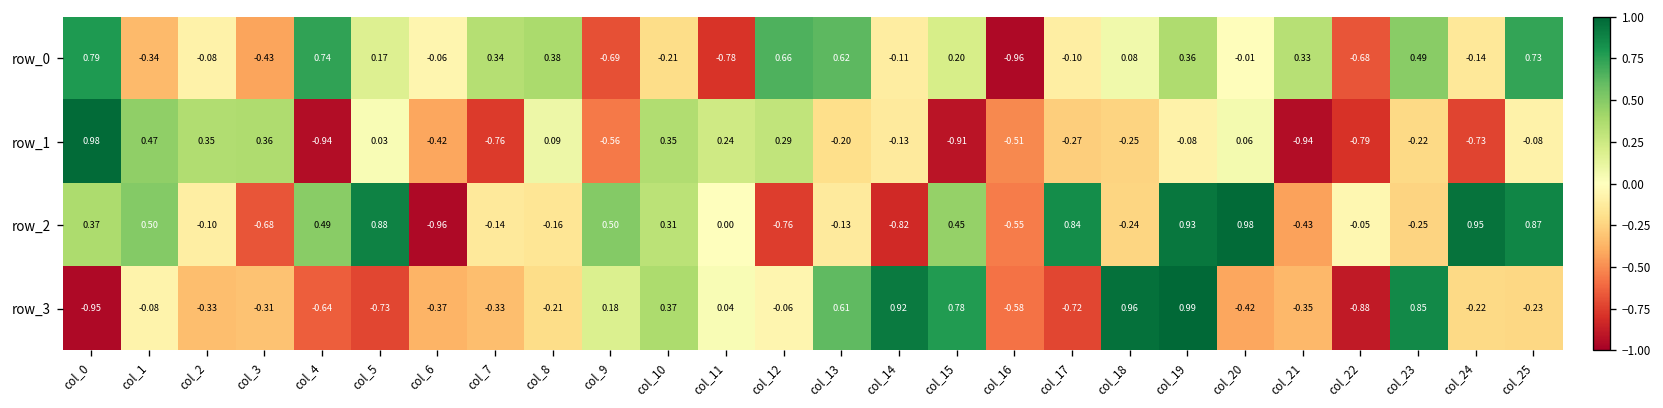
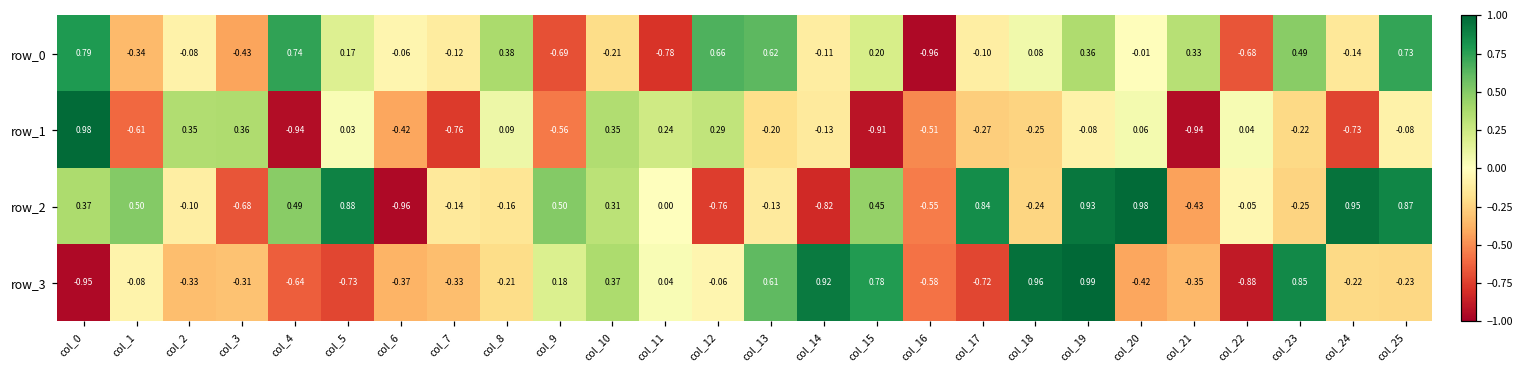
  {
    "row_0": {
      "col_0": 0.79,
      "col_1": -0.34,
      "col_2": -0.08,
      "col_3": -0.43,
      "col_4": 0.74,
      "col_5": 0.17,
      "col_6": -0.06,
-     "col_7": 0.34,
+     "col_7": -0.12,
      "col_8": 0.38,
      "col_9": -0.69,
      "col_10": -0.21,
      "col_11": -0.78,
      "col_12": 0.66,
      "col_13": 0.62,
      "col_14": -0.11,
      "col_15": 0.20,
      "col_16": -0.96,
      "col_17": -0.10,
      "col_18": 0.08,
      "col_19": 0.36,
      "col_20": -0.01,
      "col_21": 0.33,
      "col_22": -0.68,
      "col_23": 0.49,
      "col_24": -0.14,
      "col_25": 0.73
    },
    "row_1": {
      "col_0": 0.98,
-     "col_1": 0.47,
+     "col_1": -0.61,
      "col_2": 0.35,
      "col_3": 0.36,
      "col_4": -0.94,
      "col_5": 0.03,
      "col_6": -0.42,
      "col_7": -0.76,
      "col_8": 0.09,
      "col_9": -0.56,
      "col_10": 0.35,
      "col_11": 0.24,
      "col_12": 0.29,
      "col_13": -0.20,
      "col_14": -0.13,
      "col_15": -0.91,
      "col_16": -0.51,
      "col_17": -0.27,
      "col_18": -0.25,
      "col_19": -0.08,
      "col_20": 0.06,
      "col_21": -0.94,
-     "col_22": -0.79,
+     "col_22": 0.04,
      "col_23": -0.22,
      "col_24": -0.73,
      "col_25": -0.08
    },
    "row_2": {
      "col_0": 0.37,
      "col_1": 0.50,
      "col_2": -0.10,
      "col_3": -0.68,
      "col_4": 0.49,
      "col_5": 0.88,
      "col_6": -0.96,
      "col_7": -0.14,
      "col_8": -0.16,
      "col_9": 0.50,
      "col_10": 0.31,
      "col_11": 0.00,
      "col_12": -0.76,
      "col_13": -0.13,
      "col_14": -0.82,
      "col_15": 0.45,
      "col_16": -0.55,
      "col_17": 0.84,
      "col_18": -0.24,
      "col_19": 0.93,
      "col_20": 0.98,
      "col_21": -0.43,
      "col_22": -0.05,
      "col_23": -0.25,
      "col_24": 0.95,
      "col_25": 0.87
    },
    "row_3": {
      "col_0": -0.95,
      "col_1": -0.08,
      "col_2": -0.33,
      "col_3": -0.31,
      "col_4": -0.64,
      "col_5": -0.73,
      "col_6": -0.37,
      "col_7": -0.33,
      "col_8": -0.21,
      "col_9": 0.18,
      "col_10": 0.37,
      "col_11": 0.04,
      "col_12": -0.06,
      "col_13": 0.61,
      "col_14": 0.92,
      "col_15": 0.78,
      "col_16": -0.58,
      "col_17": -0.72,
      "col_18": 0.96,
      "col_19": 0.99,
      "col_20": -0.42,
      "col_21": -0.35,
      "col_22": -0.88,
      "col_23": 0.85,
      "col_24": -0.22,
      "col_25": -0.23
    }
  }
